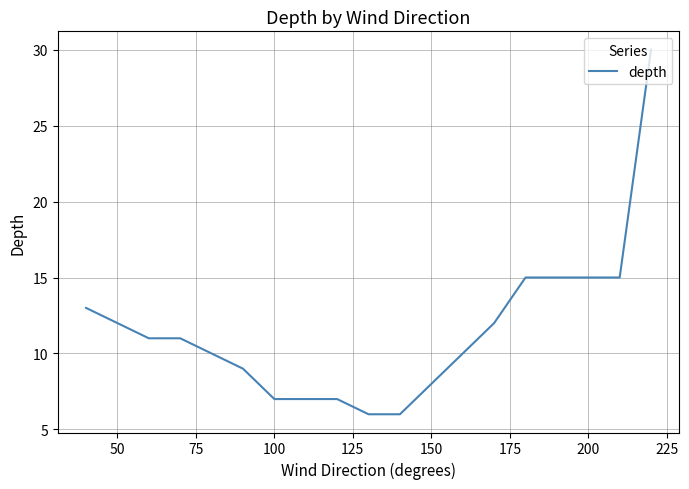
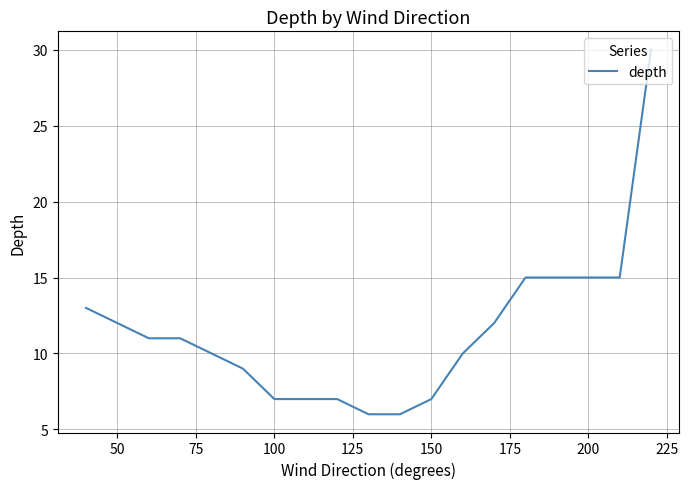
  {
    "50": 12,
    "100": 7,
-   "150": 8,
+   "150": 7,
    "200": 15
  }
